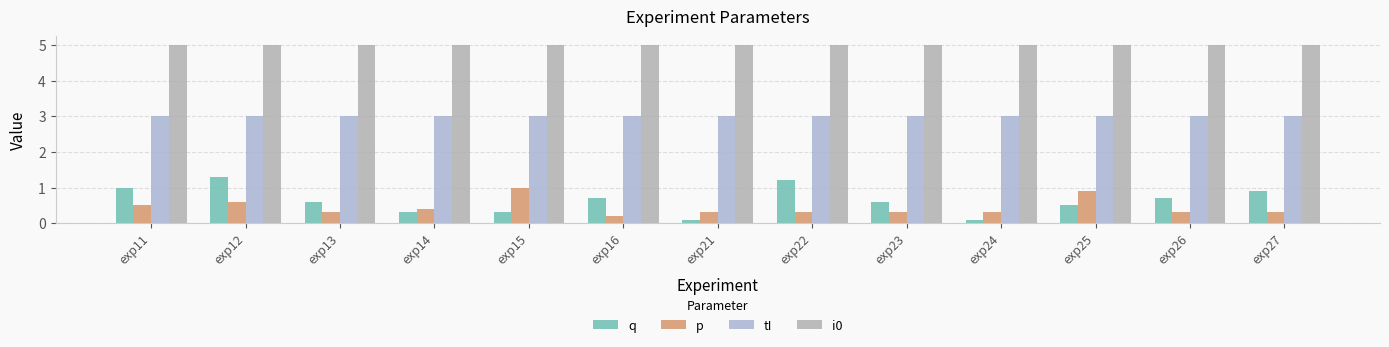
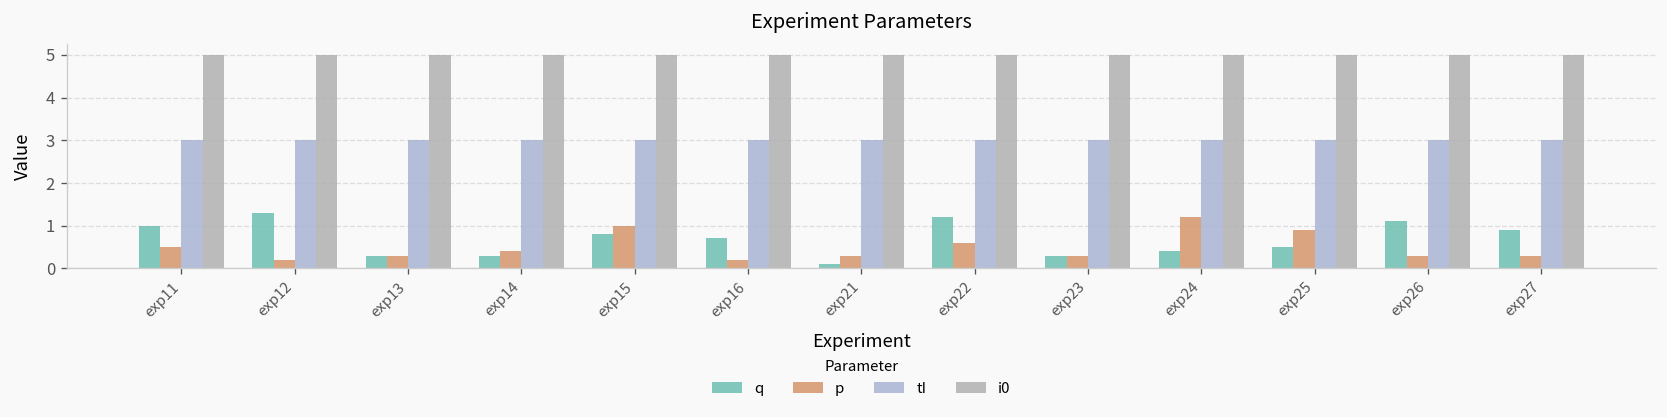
  {
    "q": {
      "exp11": 1.0,
      "exp12": 1.3,
-     "exp13": 0.6,
+     "exp13": 0.3,
      "exp14": 0.3,
-     "exp15": 0.3,
+     "exp15": 0.8,
      "exp16": 0.7,
      "exp21": 0.1,
      "exp22": 1.2,
-     "exp23": 0.6,
-     "exp24": 0.1,
+     "exp23": 0.3,
+     "exp24": 0.4,
      "exp25": 0.5,
-     "exp26": 0.7,
+     "exp26": 1.1,
      "exp27": 0.9
    },
    "p": {
      "exp11": 0.5,
-     "exp12": 0.6,
+     "exp12": 0.2,
      "exp13": 0.3,
      "exp14": 0.4,
      "exp15": 1.0,
      "exp16": 0.2,
      "exp21": 0.3,
-     "exp22": 0.3,
+     "exp22": 0.6,
      "exp23": 0.3,
-     "exp24": 0.3,
+     "exp24": 1.2,
      "exp25": 0.9,
      "exp26": 0.3,
      "exp27": 0.3
    }
  }
